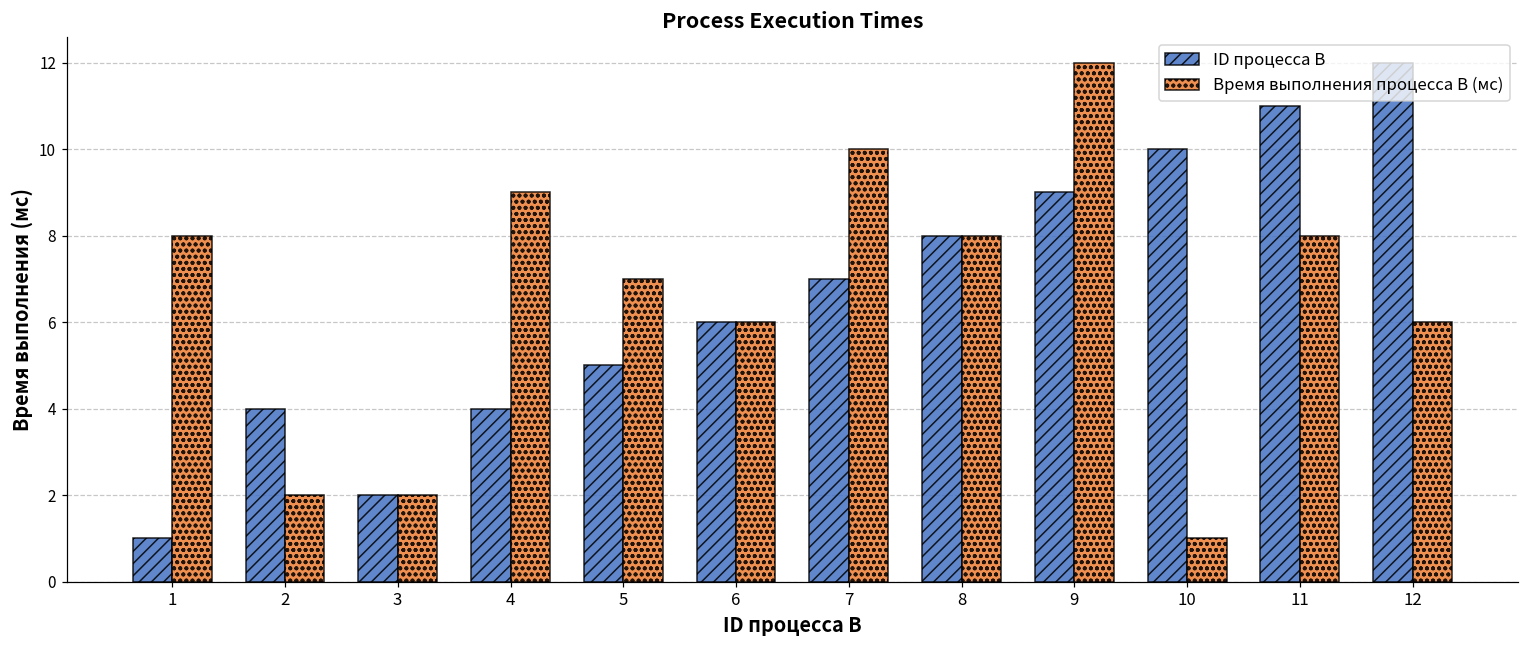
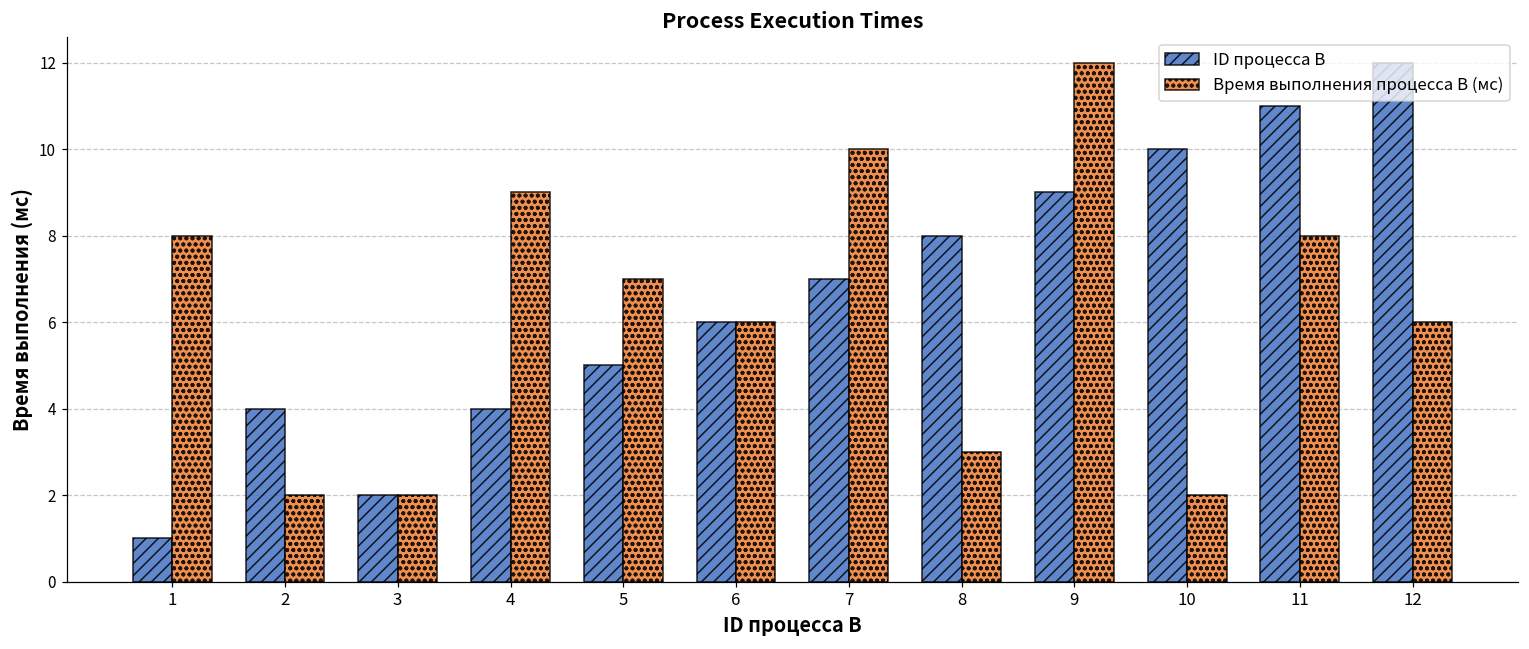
  {
    "ID процесса B": {
      "1": 1,
      "2": 4,
      "3": 2,
      "4": 4,
      "5": 5,
      "6": 6,
      "7": 7,
      "8": 8,
      "9": 9,
      "10": 10,
      "11": 11
    },
    "Время выполнения процесса B (мс)": {
      "1": 8,
      "2": 2,
      "3": 2,
      "4": 9,
      "5": 7,
      "6": 6,
      "7": 10,
-     "8": 8,
+     "8": 3,
      "9": 12,
-     "10": 1,
+     "10": 2,
      "11": 8,
      "12": 6
    }
  }
